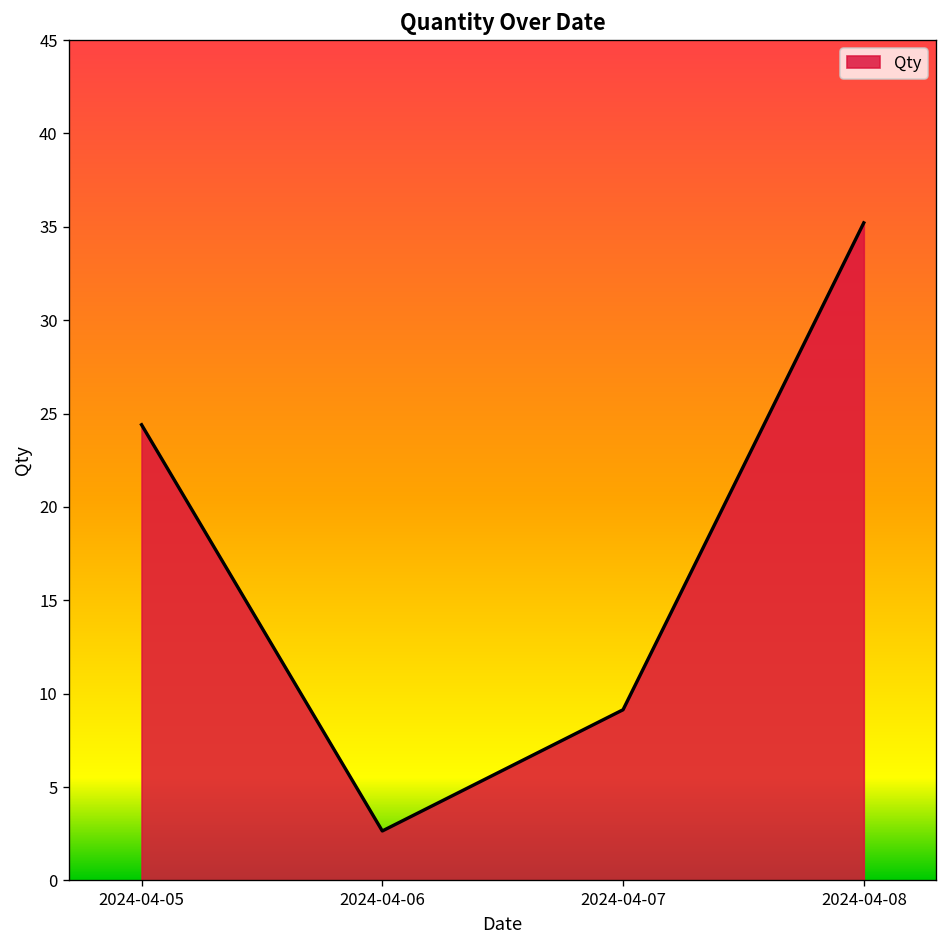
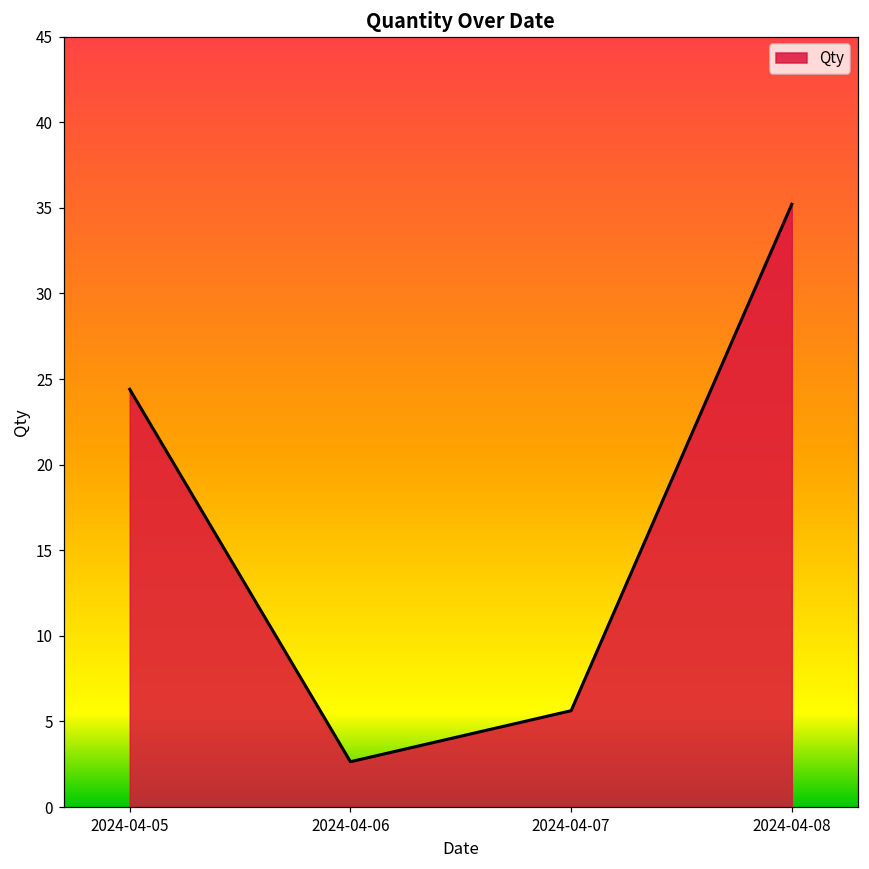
  {
    "2024-04-05": 24.4,
    "2024-04-06": 2.7,
-   "2024-04-07": 9.1,
+   "2024-04-07": 5.6,
    "2024-04-08": 35.2
  }
